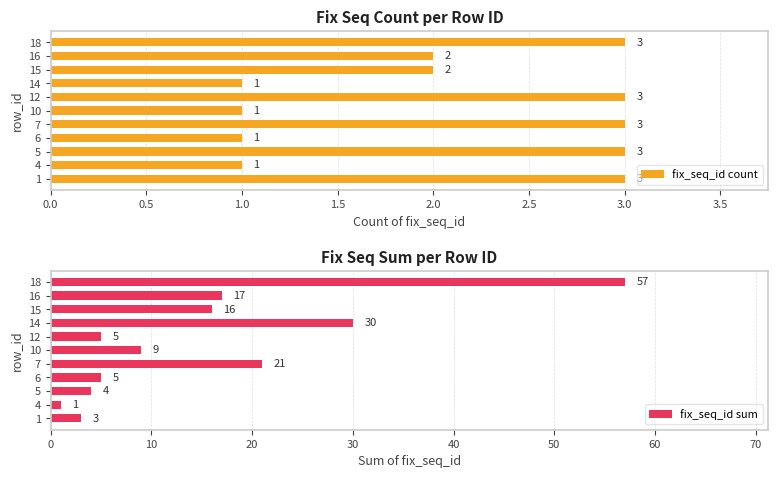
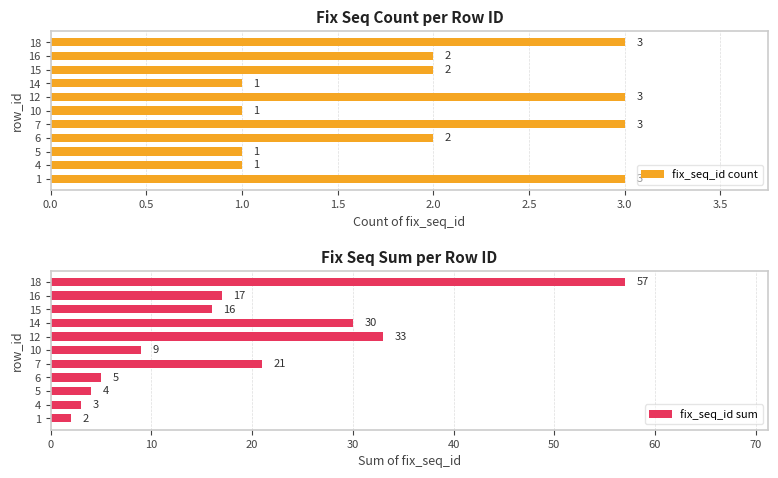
  {
    "Fix Seq Count per Row ID": {
      "18": 3,
      "16": 2,
      "15": 2,
      "14": 1,
      "12": 3,
      "10": 1,
      "7": 3,
-     "6": 1,
-     "5": 3,
+     "6": 2,
+     "5": 1,
      "4": 1
    },
    "Fix Seq Sum per Row ID": {
      "18": 57,
      "16": 17,
      "15": 16,
      "14": 30,
-     "12": 5,
+     "12": 33,
      "10": 9,
      "7": 21,
      "6": 5,
      "5": 4,
-     "4": 1,
-     "1": 3
+     "4": 3,
+     "1": 2
    }
  }
